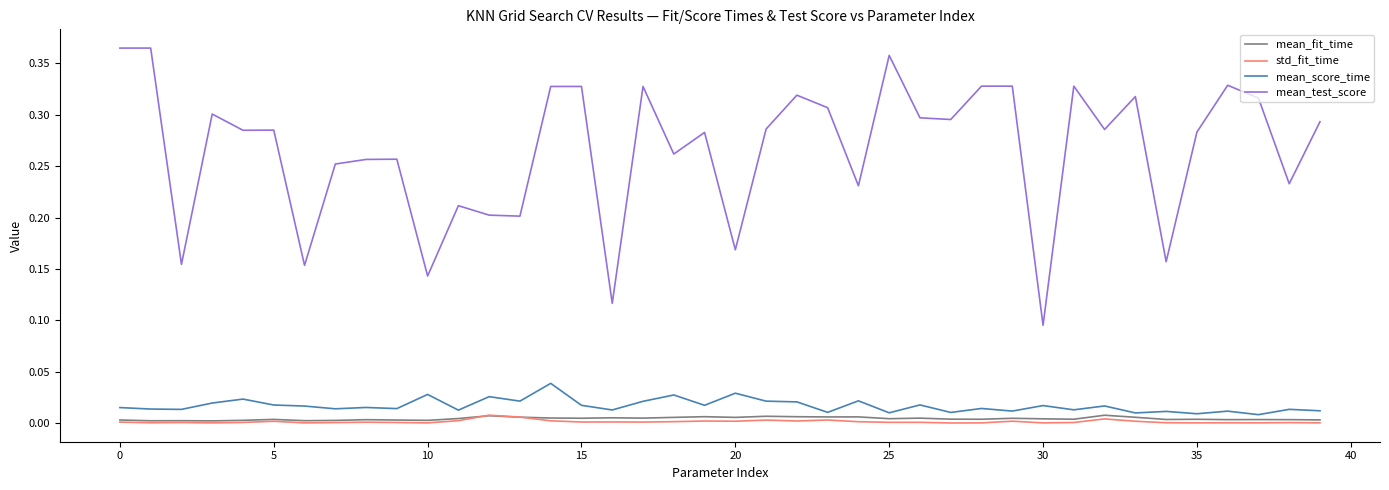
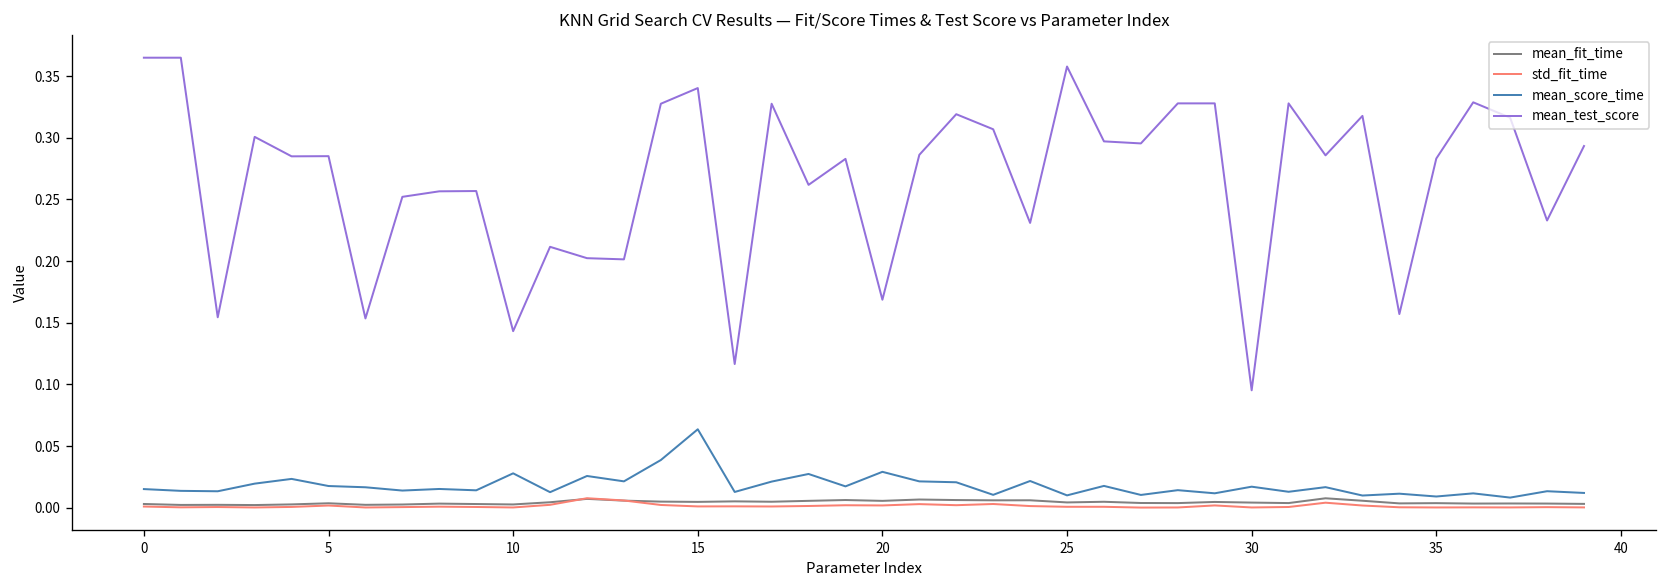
  {
    "mean_fit_time": {
      "15": 0.005,
      "20": 0.006,
      "25": 0.004,
      "30": 0.004,
      "35": 0.004
    },
    "std_fit_time": {
      "15": 0.001,
      "20": 0.002,
      "25": 0.001,
      "30": 0.000,
      "35": 0.000
    },
    "mean_score_time": {
      "0": 0.015,
      "5": 0.018,
      "10": 0.028,
-     "15": 0.017,
+     "15": 0.064,
      "20": 0.029,
      "25": 0.010,
      "30": 0.017,
      "35": 0.009
    },
    "mean_test_score": {
      "0": 0.365,
      "5": 0.285,
      "10": 0.143,
-     "15": 0.328,
+     "15": 0.340,
      "20": 0.169,
      "25": 0.358,
      "30": 0.095,
      "35": 0.283
    }
  }
